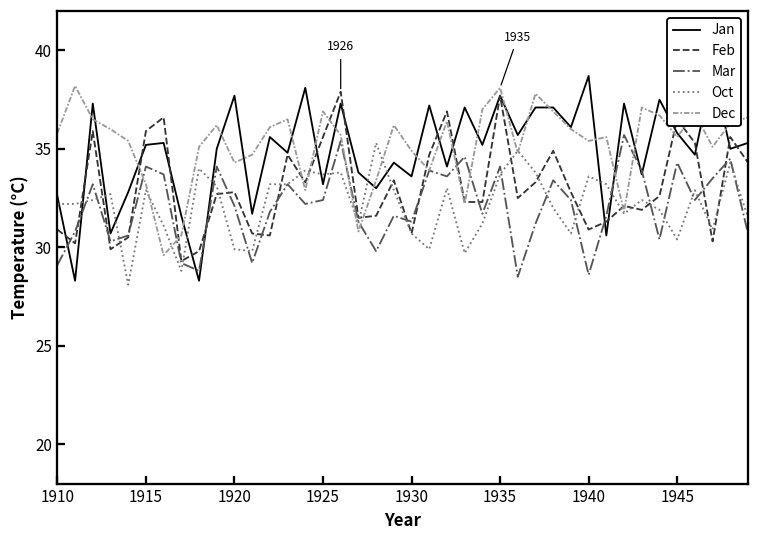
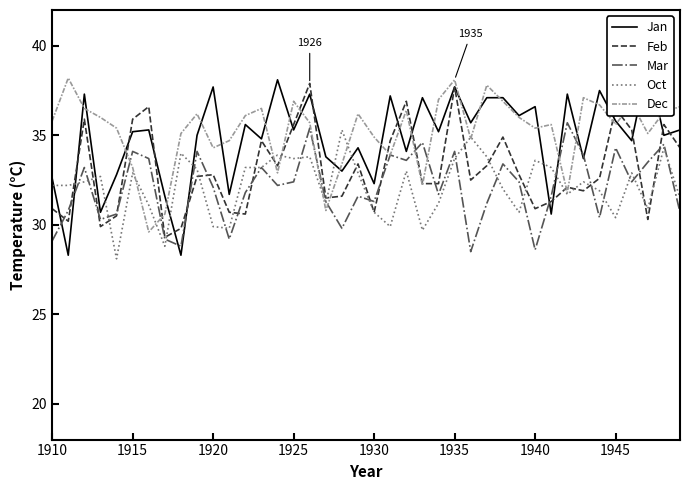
  {
    "Jan": {
      "1910": 32.6,
      "1915": 35.2,
      "1920": 37.7,
-     "1925": 33.2,
-     "1930": 33.6,
-     "1940": 38.7,
+     "1925": 35.3,
+     "1930": 32.3,
+     "1940": 36.6,
      "1945": 35.8
    }
  }
